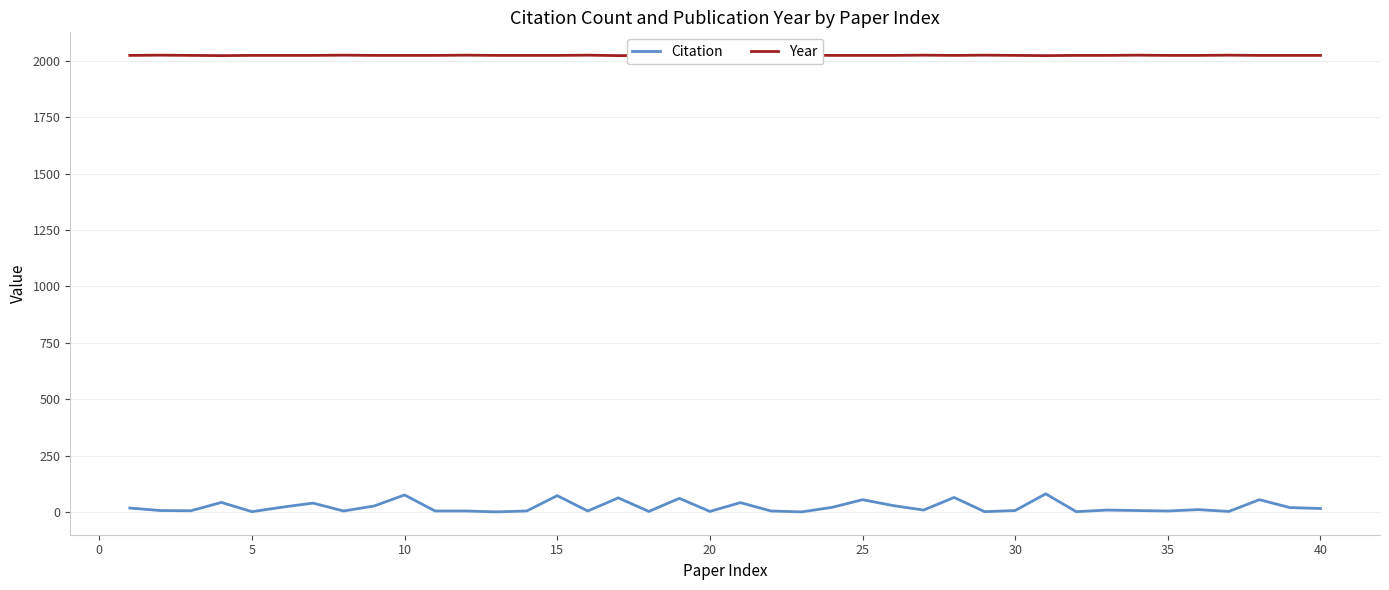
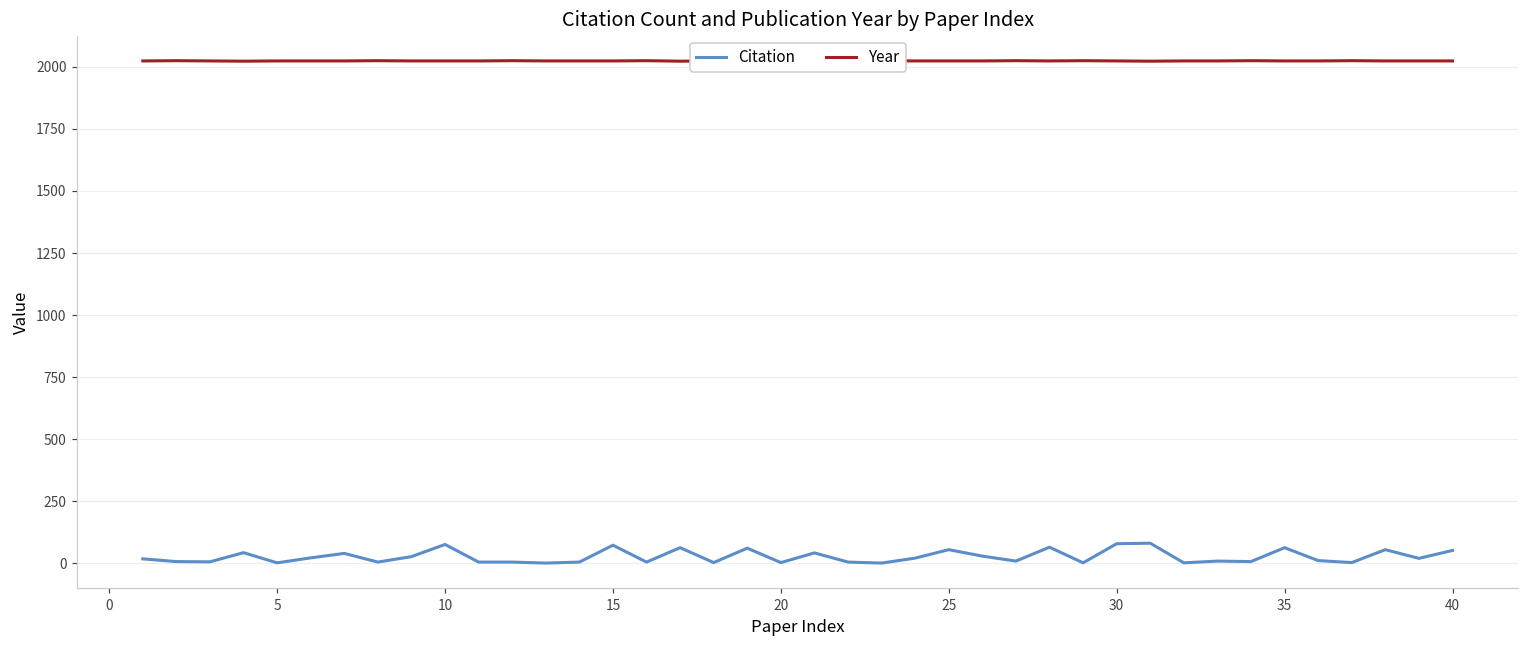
  {
    "Citation": {
      "5": 0,
      "10": 80,
      "15": 70,
      "20": 0,
      "25": 60,
-     "30": 10,
-     "35": 10,
-     "40": 20
+     "30": 80,
+     "35": 60,
+     "40": 50
    },
    "Year": {
      "5": 2020,
      "10": 2020,
      "15": 2020,
      "25": 2020,
      "30": 2020,
      "35": 2020,
      "40": 2020
    }
  }
